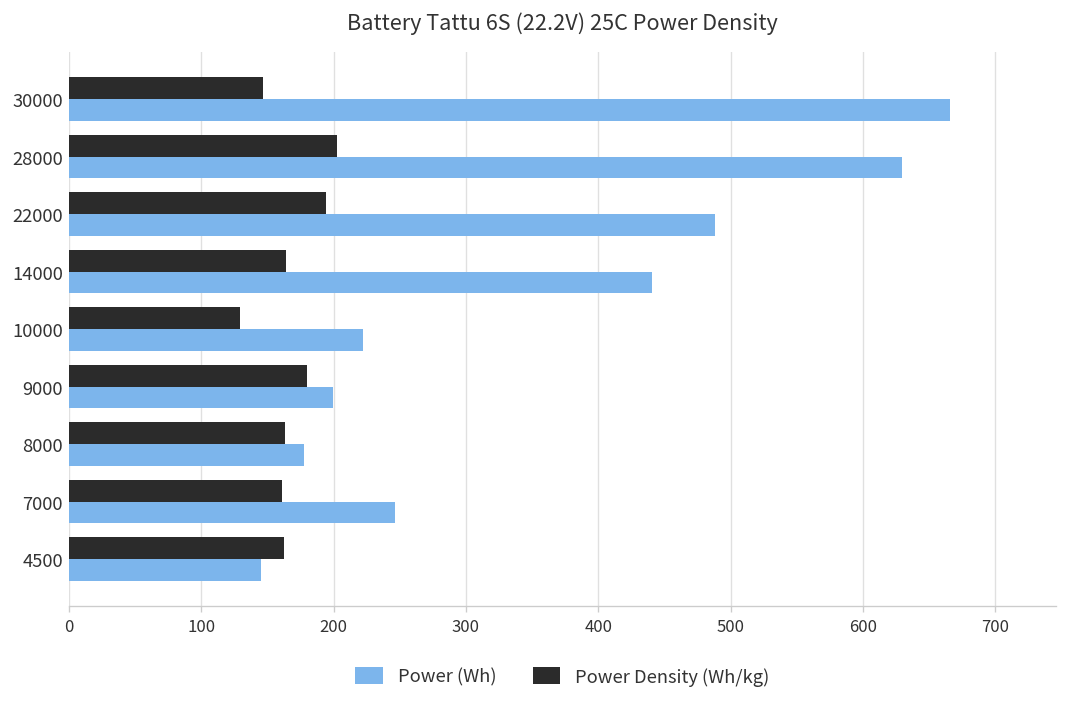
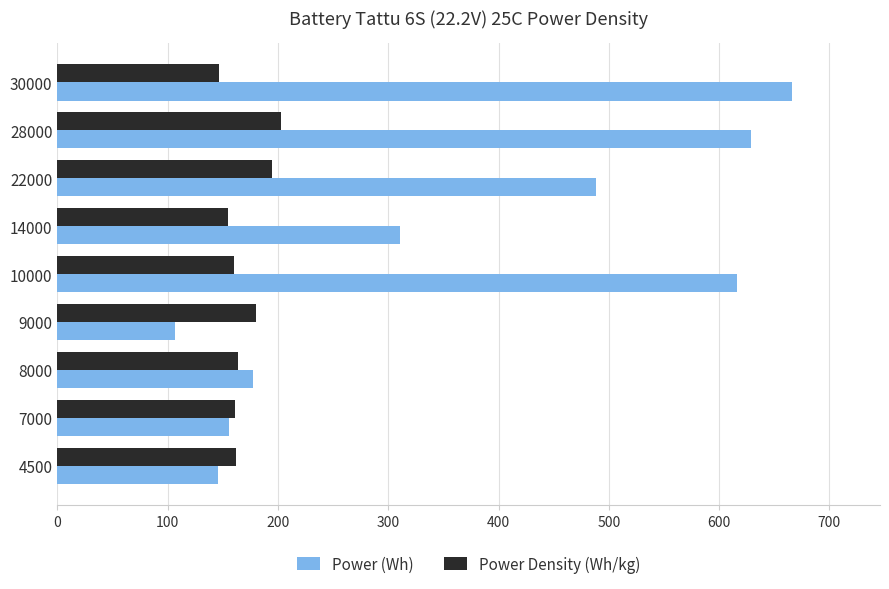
  {
    "Power (Wh)": {
      "30000": 666,
      "28000": 629,
      "22000": 488,
-     "14000": 441,
-     "10000": 222,
-     "9000": 200,
+     "14000": 311,
+     "10000": 616,
+     "9000": 107,
      "8000": 178,
-     "7000": 247,
+     "7000": 155,
      "4500": 145
    },
    "Power Density (Wh/kg)": {
      "30000": 147,
      "28000": 202,
      "22000": 195,
-     "14000": 164,
-     "10000": 129,
+     "14000": 155,
+     "10000": 160,
      "9000": 180,
      "8000": 164,
      "7000": 161,
      "4500": 162
    }
  }
